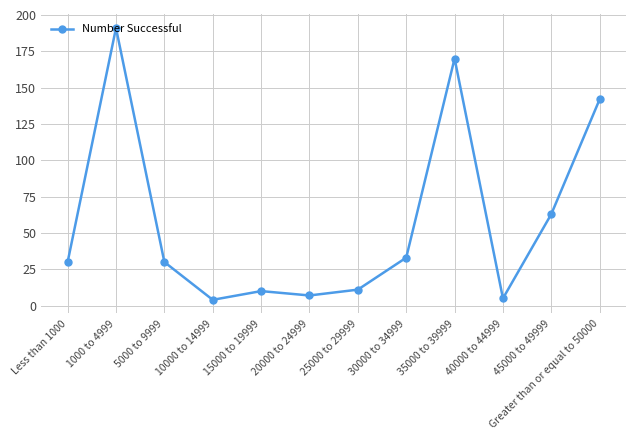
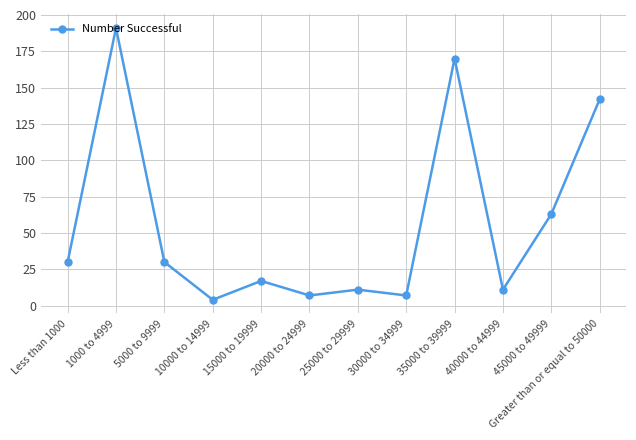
  {
    "Less than 1000": 30,
    "1000 to 4999": 191,
    "5000 to 9999": 30,
    "10000 to 14999": 4,
-   "15000 to 19999": 10,
+   "15000 to 19999": 17,
    "20000 to 24999": 7,
    "25000 to 29999": 11,
-   "30000 to 34999": 33,
+   "30000 to 34999": 7,
    "35000 to 39999": 170,
-   "40000 to 44999": 5,
+   "40000 to 44999": 11,
    "45000 to 49999": 63,
    "Greater than or equal to 50000": 142
  }
